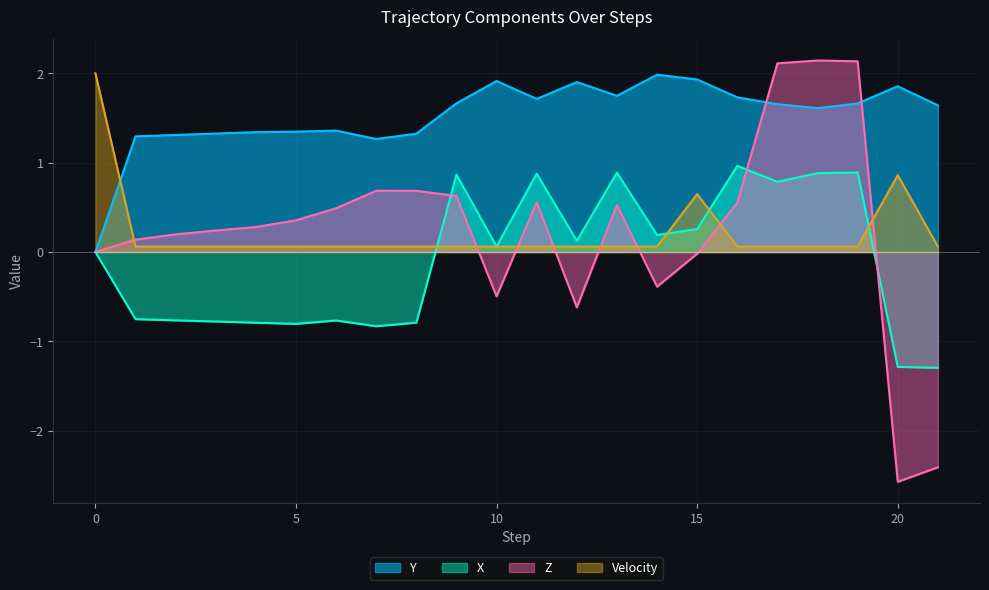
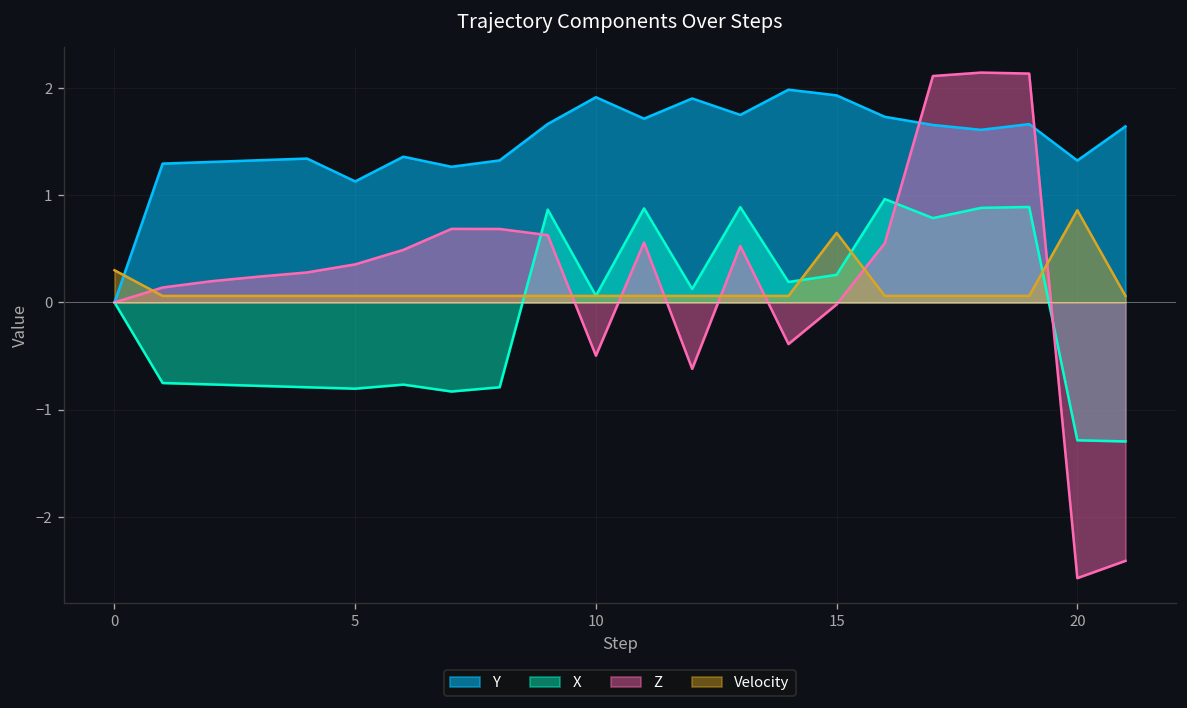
  {
    "Y": {
-     "5": 1.3,
+     "5": 1.1,
      "10": 1.9,
      "15": 1.9,
-     "20": 1.9
+     "20": 1.3
    },
    "Velocity": {
-     "0": 2.0,
+     "0": 0.3,
      "5": 0.1,
      "15": 0.6,
      "20": 0.9
    }
  }
